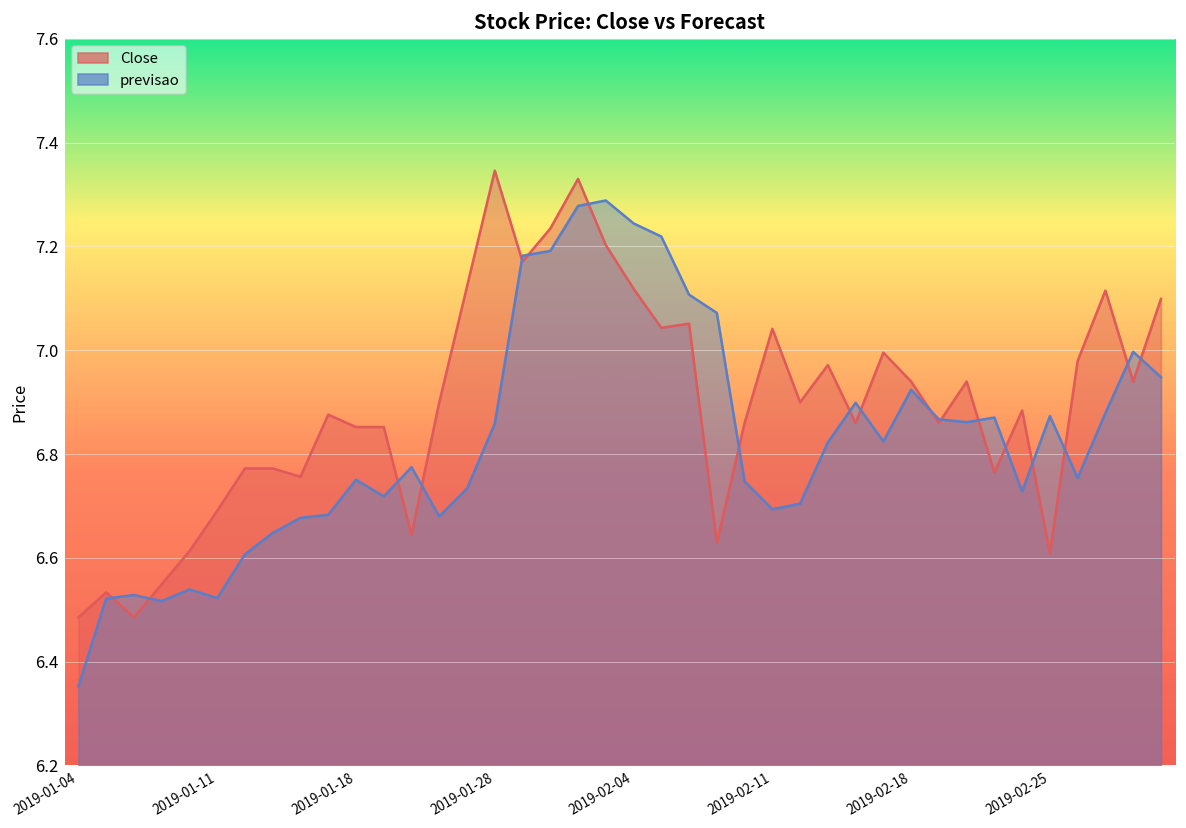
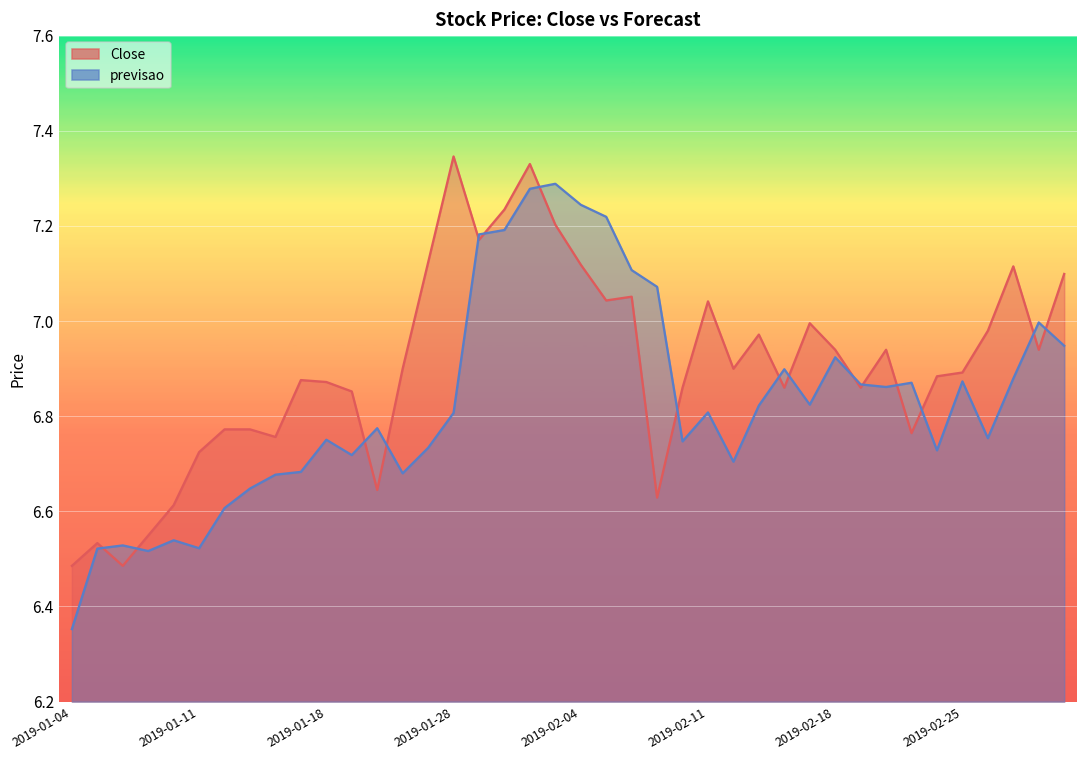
  {
    "Close": {
      "2019-01-04": 6.49,
-     "2019-01-11": 6.69,
-     "2019-01-18": 6.85,
+     "2019-01-11": 6.72,
+     "2019-01-18": 6.87,
      "2019-01-28": 7.35,
      "2019-02-04": 7.12,
      "2019-02-11": 7.04,
      "2019-02-18": 6.94,
-     "2019-02-25": 6.61
+     "2019-02-25": 6.89
    },
    "previsao": {
      "2019-01-04": 6.35,
      "2019-01-11": 6.52,
      "2019-01-18": 6.75,
-     "2019-01-28": 6.86,
+     "2019-01-28": 6.81,
      "2019-02-04": 7.24,
-     "2019-02-11": 6.69,
+     "2019-02-11": 6.81,
      "2019-02-18": 6.92,
      "2019-02-25": 6.87
    }
  }
